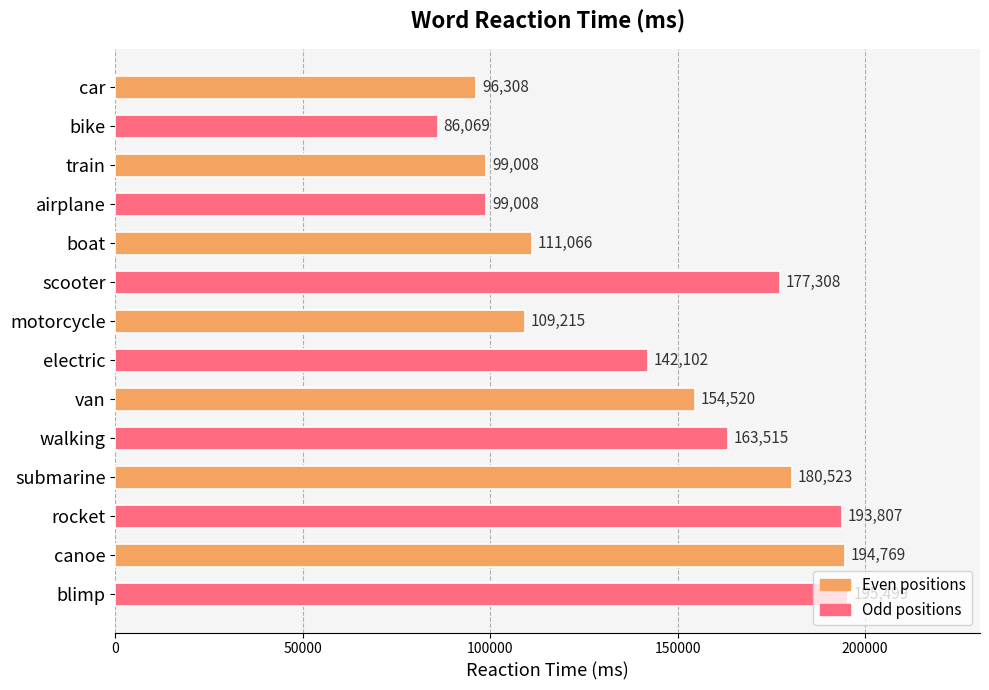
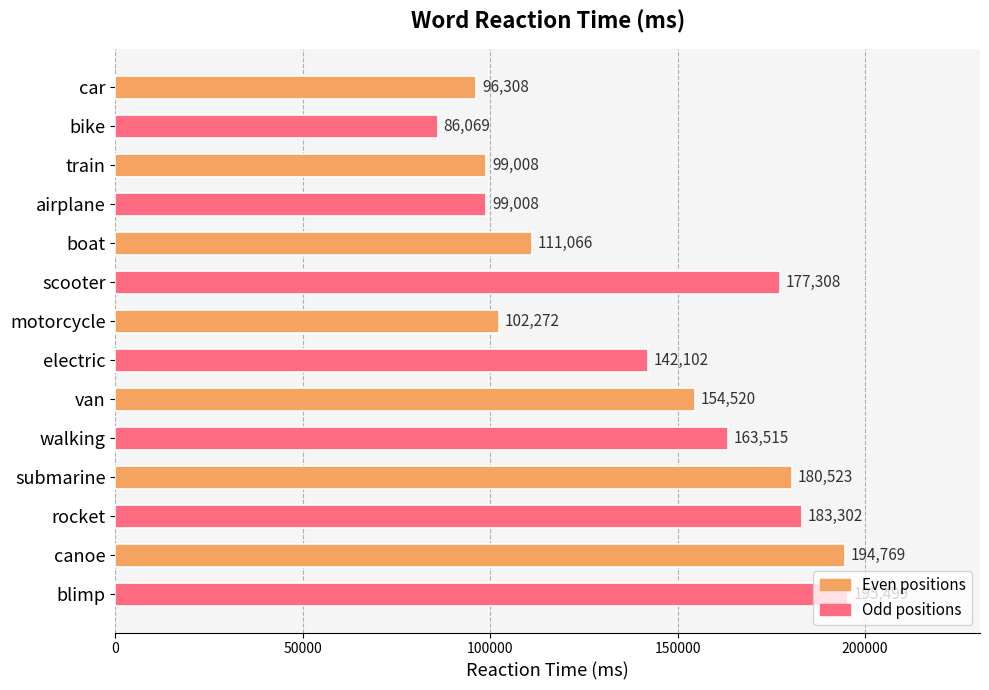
  {
    "car": "96,308",
    "bike": "86,069",
    "train": "99,008",
    "airplane": "99,008",
    "boat": "111,066",
    "scooter": "177,308",
-   "motorcycle": "109,215",
+   "motorcycle": "102,272",
    "electric": "142,102",
    "van": "154,520",
    "walking": "163,515",
    "submarine": "180,523",
-   "rocket": "193,807",
+   "rocket": "183,302",
    "canoe": "194,769"
  }
